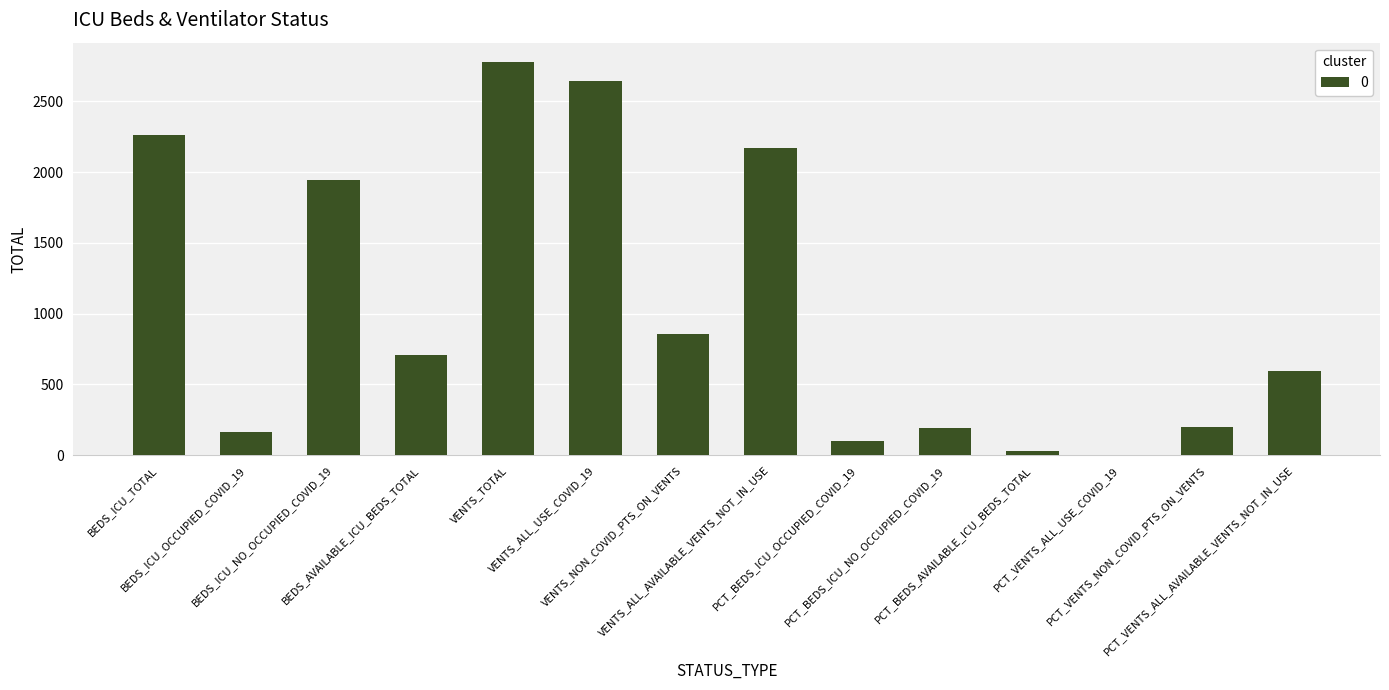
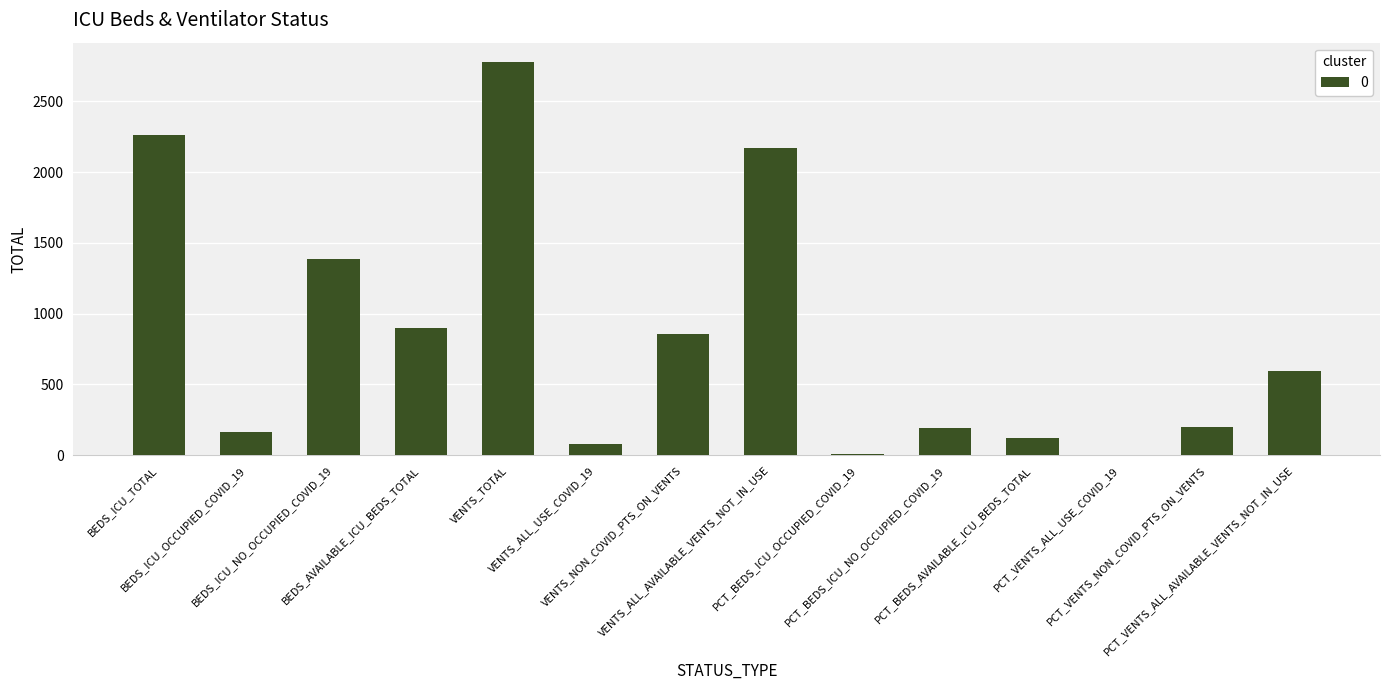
  {
    "BEDS_ICU_TOTAL": 2260,
    "BEDS_ICU_OCCUPIED_COVID_19": 170,
-   "BEDS_ICU_NO_OCCUPIED_COVID_19": 1940,
-   "BEDS_AVAILABLE_ICU_BEDS_TOTAL": 710,
+   "BEDS_ICU_NO_OCCUPIED_COVID_19": 1390,
+   "BEDS_AVAILABLE_ICU_BEDS_TOTAL": 900,
    "VENTS_TOTAL": 2780,
-   "VENTS_ALL_USE_COVID_19": 2640,
+   "VENTS_ALL_USE_COVID_19": 80,
    "VENTS_NON_COVID_PTS_ON_VENTS": 860,
    "VENTS_ALL_AVAILABLE_VENTS_NOT_IN_USE": 2170,
-   "PCT_BEDS_ICU_OCCUPIED_COVID_19": 100,
+   "PCT_BEDS_ICU_OCCUPIED_COVID_19": 10,
    "PCT_BEDS_ICU_NO_OCCUPIED_COVID_19": 190,
-   "PCT_BEDS_AVAILABLE_ICU_BEDS_TOTAL": 30,
+   "PCT_BEDS_AVAILABLE_ICU_BEDS_TOTAL": 120,
    "PCT_VENTS_NON_COVID_PTS_ON_VENTS": 200,
    "PCT_VENTS_ALL_AVAILABLE_VENTS_NOT_IN_USE": 590
  }
